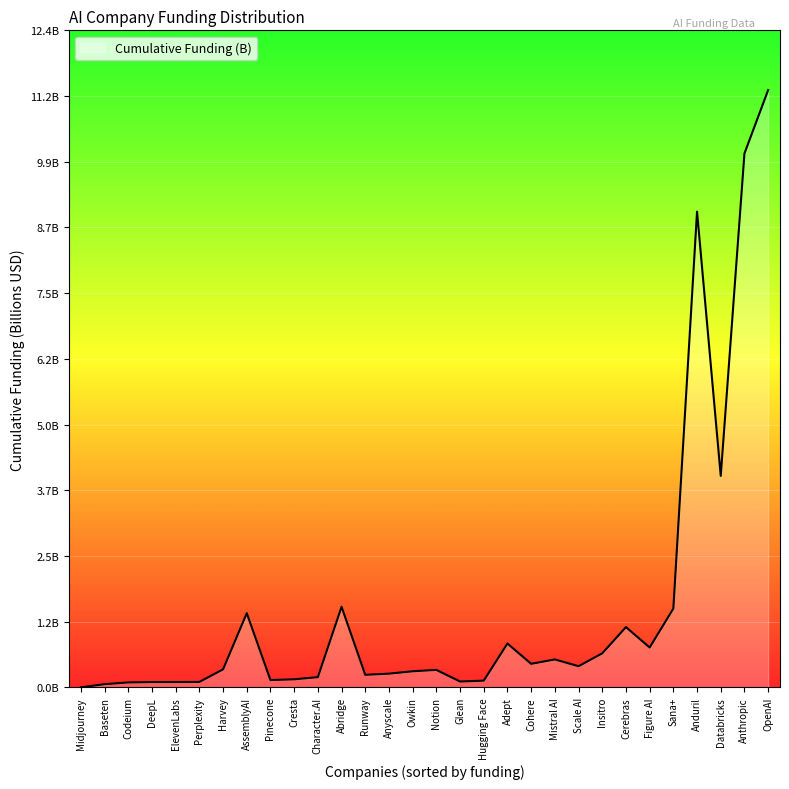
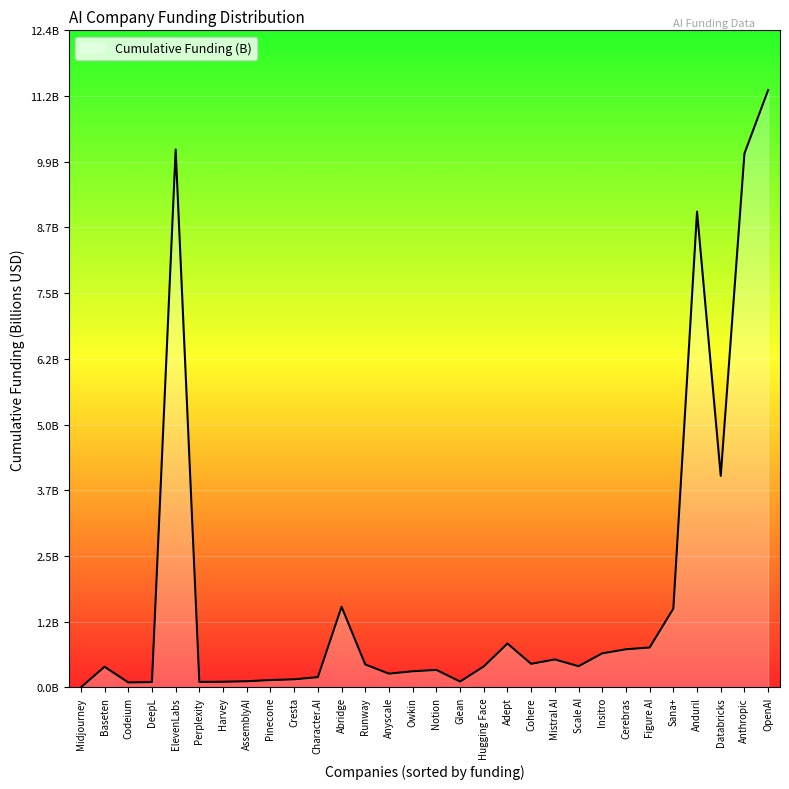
  {
    "Midjourney": 0,
-   "Baseten": 100000000,
+   "Baseten": 400000000,
    "Codeium": 100000000,
    "DeepL": 100000000,
-   "ElevenLabs": 100000000,
+   "ElevenLabs": 10200000000,
    "Perplexity": 100000000,
-   "Harvey": 300000000,
-   "AssemblyAI": 1400000000,
+   "Harvey": 100000000,
+   "AssemblyAI": 100000000,
    "Pinecone": 100000000,
    "Cresta": 200000000,
    "Character.AI": 200000000,
    "Abridge": 1500000000,
-   "Runway": 200000000,
+   "Runway": 400000000,
    "Anyscale": 300000000,
    "Owkin": 300000000,
    "Notion": 300000000,
    "Glean": 100000000,
-   "Hugging Face": 100000000,
+   "Hugging Face": 400000000,
    "Adept": 800000000,
    "Cohere": 400000000,
    "Mistral AI": 500000000,
    "Scale AI": 400000000,
    "Insitro": 600000000,
-   "Cerebras": 1100000000,
+   "Cerebras": 700000000,
    "Figure AI": 800000000,
    "Sana+": 1500000000,
    "Anduril": 9000000000,
    "Databricks": 4000000000,
    "Anthropic": 10100000000,
    "OpenAI": 11300000000
  }
